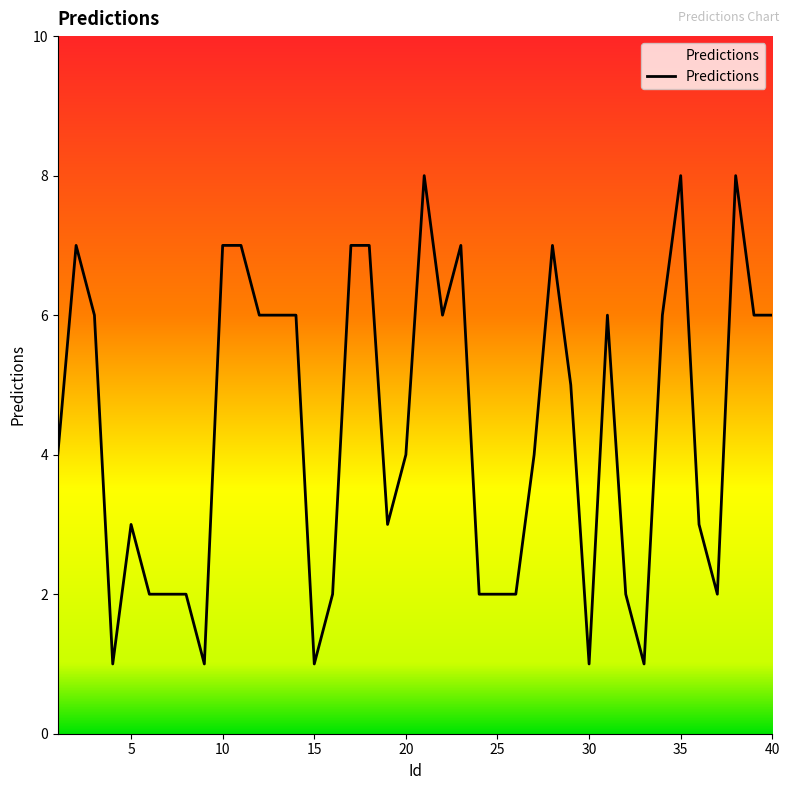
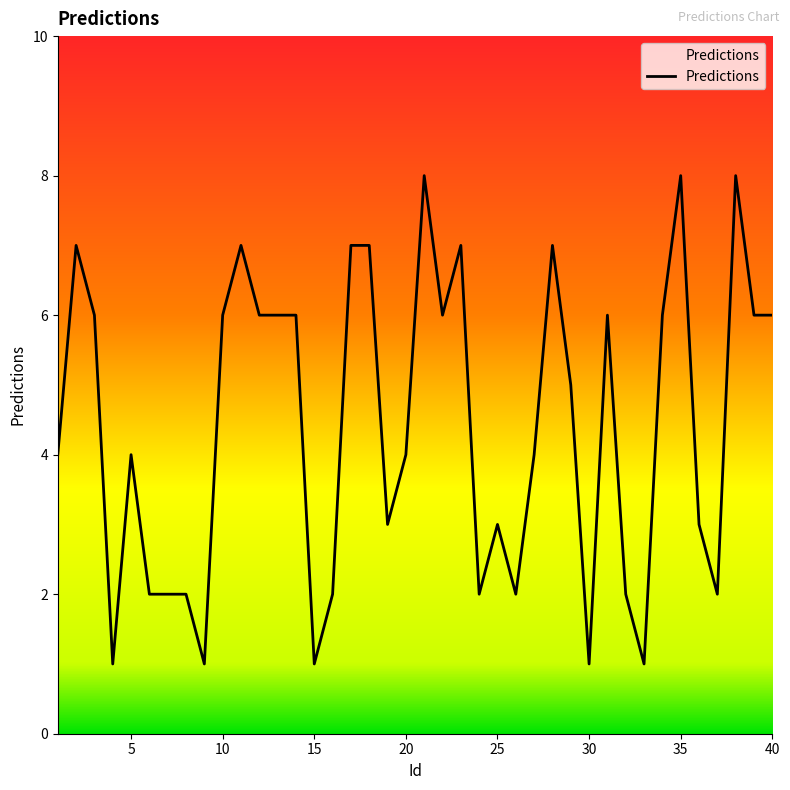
  {
-   "5": 3,
-   "10": 7,
+   "5": 4,
+   "10": 6,
    "15": 1,
    "20": 4,
-   "25": 2,
+   "25": 3,
    "30": 1,
    "35": 8,
    "40": 6
  }
